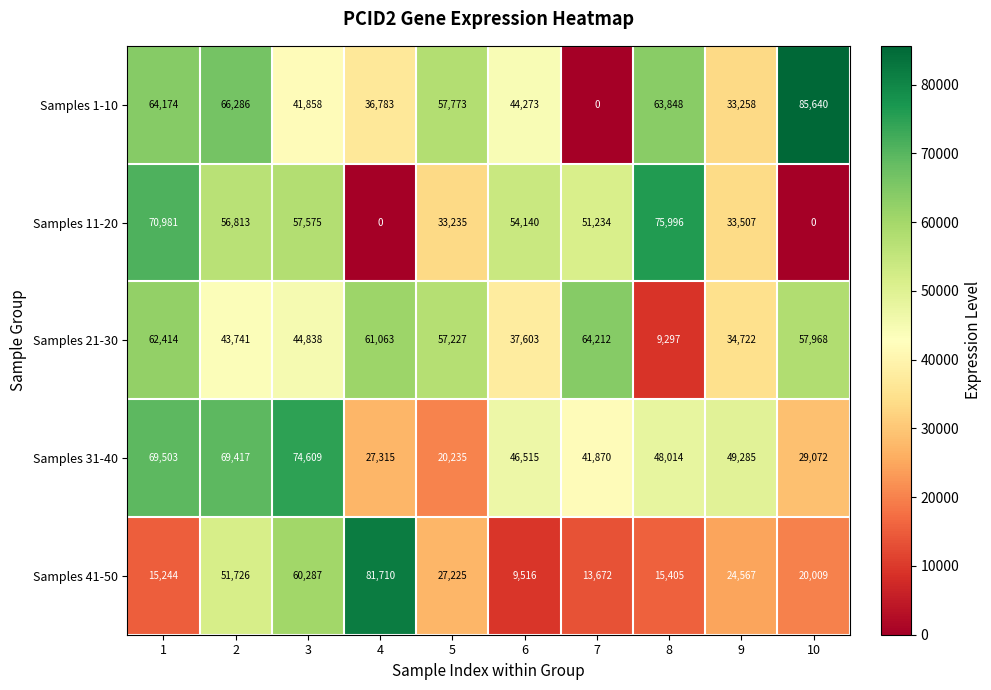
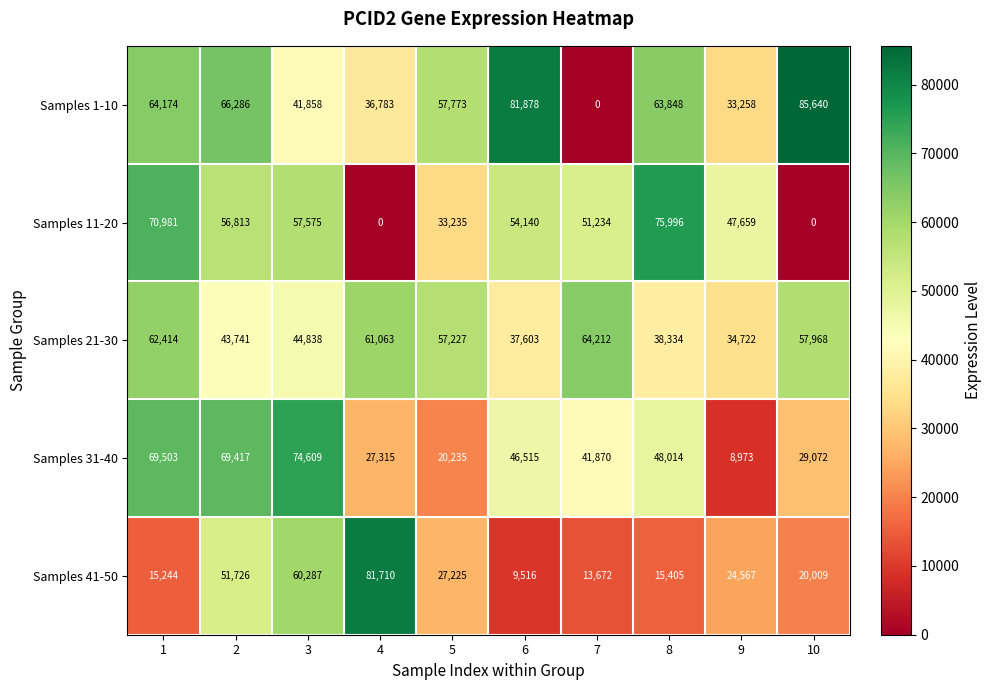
  {
    "Samples 1-10": {
      "1": "64,174",
      "2": "66,286",
      "3": "41,858",
      "4": "36,783",
      "5": "57,773",
-     "6": "44,273",
+     "6": "81,878",
      "7": "0",
      "8": "63,848",
      "9": "33,258",
      "10": "85,640"
    },
    "Samples 11-20": {
      "1": "70,981",
      "2": "56,813",
      "3": "57,575",
      "4": "0",
      "5": "33,235",
      "6": "54,140",
      "7": "51,234",
      "8": "75,996",
-     "9": "33,507",
+     "9": "47,659",
      "10": "0"
    },
    "Samples 21-30": {
      "1": "62,414",
      "2": "43,741",
      "3": "44,838",
      "4": "61,063",
      "5": "57,227",
      "6": "37,603",
      "7": "64,212",
-     "8": "9,297",
+     "8": "38,334",
      "9": "34,722",
      "10": "57,968"
    },
    "Samples 31-40": {
      "1": "69,503",
      "2": "69,417",
      "3": "74,609",
      "4": "27,315",
      "5": "20,235",
      "6": "46,515",
      "7": "41,870",
      "8": "48,014",
-     "9": "49,285",
+     "9": "8,973",
      "10": "29,072"
    },
    "Samples 41-50": {
      "1": "15,244",
      "2": "51,726",
      "3": "60,287",
      "4": "81,710",
      "5": "27,225",
      "6": "9,516",
      "7": "13,672",
      "8": "15,405",
      "9": "24,567",
      "10": "20,009"
    }
  }
